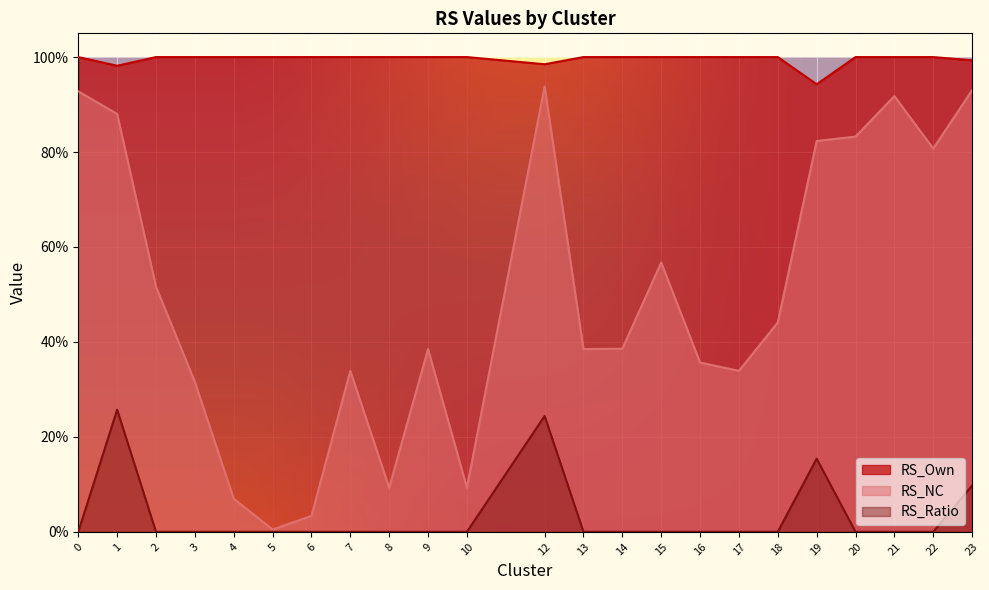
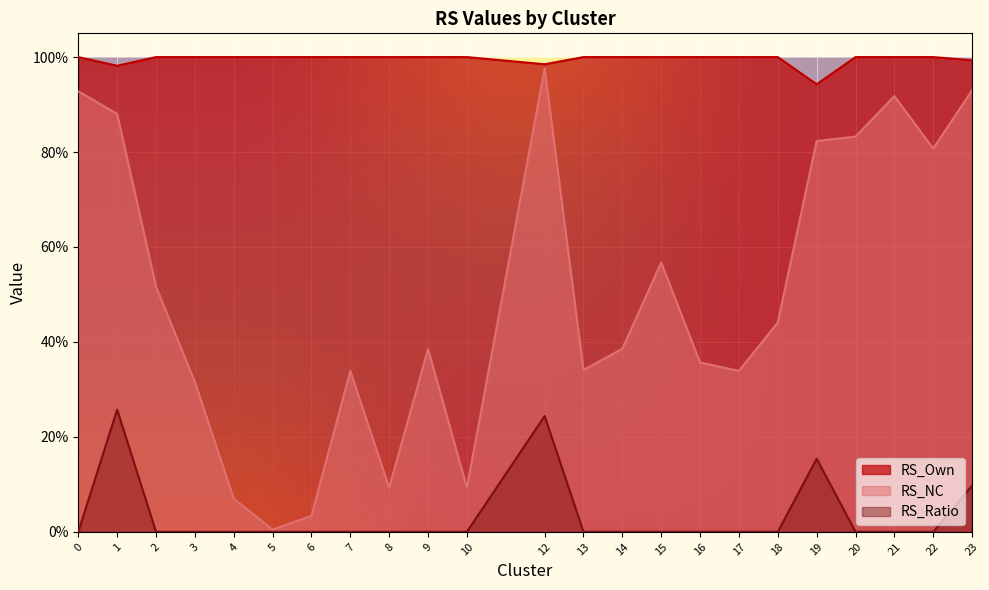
  {
    "RS_Own": {
      "0": "100%",
      "1": "98%",
      "2": "100%",
      "3": "100%",
      "4": "100%",
      "5": "100%",
      "6": "100%",
      "7": "100%",
      "8": "100%",
      "9": "100%",
      "10": "100%",
      "12": "98%",
      "13": "100%",
      "14": "100%",
      "15": "100%",
      "16": "100%",
      "17": "100%",
      "18": "100%",
      "19": "94%",
      "20": "100%",
      "21": "100%",
      "22": "100%",
      "23": "99%"
    },
    "RS_NC": {
      "0": "93%",
      "1": "88%",
      "2": "52%",
      "3": "32%",
      "4": "7%",
      "6": "3%",
      "7": "34%",
      "8": "9%",
      "9": "38%",
      "10": "9%",
-     "12": "94%",
-     "13": "38%",
+     "12": "98%",
+     "13": "34%",
      "14": "39%",
      "15": "57%",
      "16": "36%",
      "17": "34%",
      "18": "44%",
      "19": "82%",
      "20": "83%",
      "21": "92%",
      "22": "81%",
      "23": "93%"
    },
    "RS_Ratio": {
      "0": "0%",
      "1": "26%",
      "2": "0%",
      "3": "0%",
      "4": "0%",
      "6": "0%",
      "7": "0%",
      "8": "0%",
      "9": "0%",
      "10": "0%",
      "12": "24%",
      "13": "0%",
      "14": "0%",
      "15": "0%",
      "16": "0%",
      "17": "0%",
      "18": "0%",
      "19": "15%",
      "20": "0%",
      "21": "0%",
      "22": "0%",
      "23": "10%"
    }
  }
